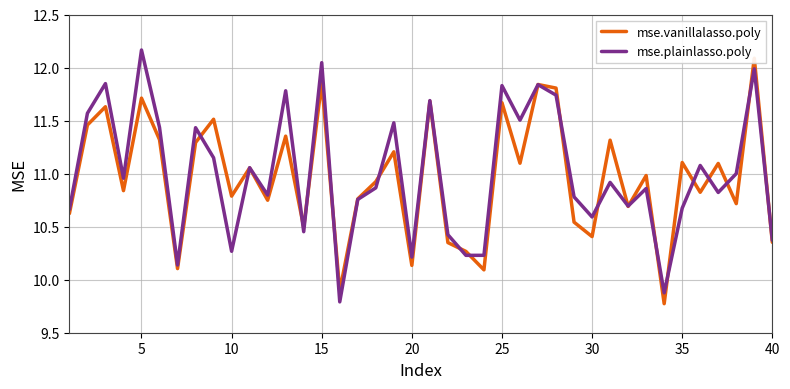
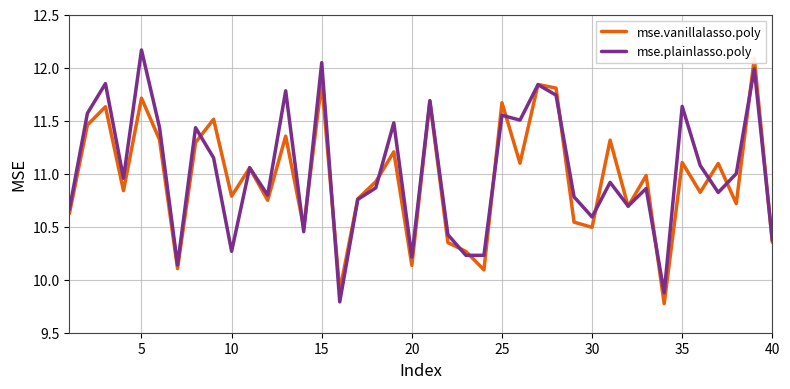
  {
    "mse.vanillalasso.poly": {
      "5": 11.71,
      "10": 10.79,
      "15": 11.86,
      "20": 10.13,
      "25": 11.67,
-     "30": 10.41,
+     "30": 10.49,
      "35": 11.10
    },
    "mse.plainlasso.poly": {
      "5": 12.17,
      "10": 10.27,
      "15": 12.05,
      "20": 10.21,
-     "25": 11.83,
+     "25": 11.55,
      "30": 10.59,
-     "35": 10.67
+     "35": 11.63
    }
  }
